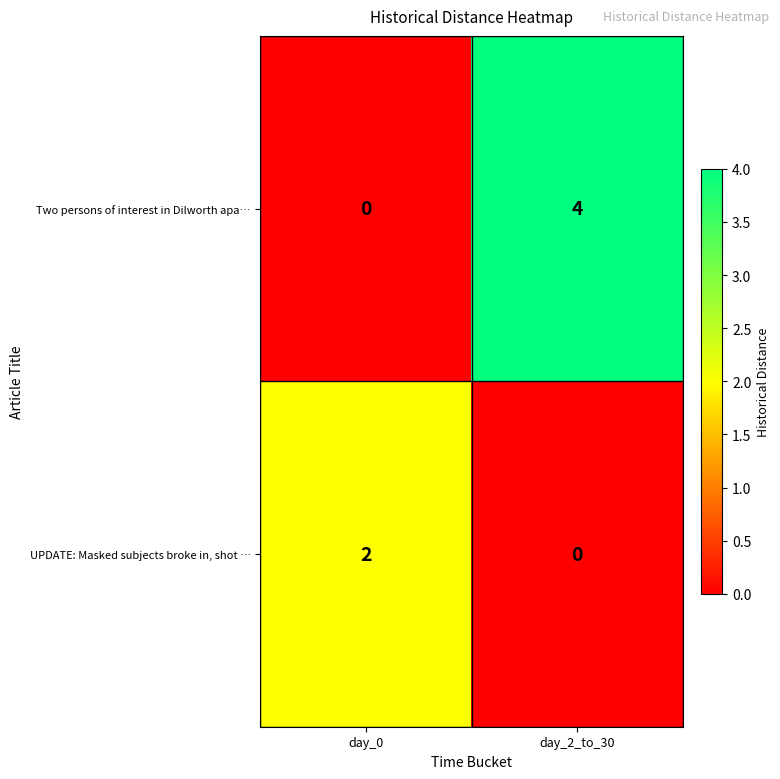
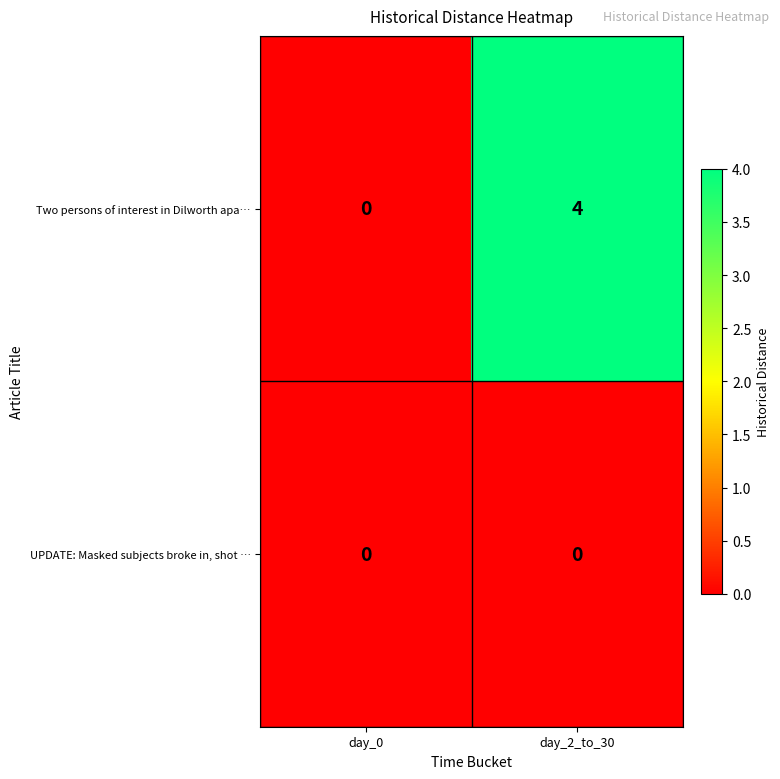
  {
    "Two persons of interest in Dilworth apa…": {
      "day_0": 0,
      "day_2_to_30": 4
    },
    "UPDATE: Masked subjects broke in, shot …": {
-     "day_0": 2,
+     "day_0": 0,
      "day_2_to_30": 0
    }
  }
